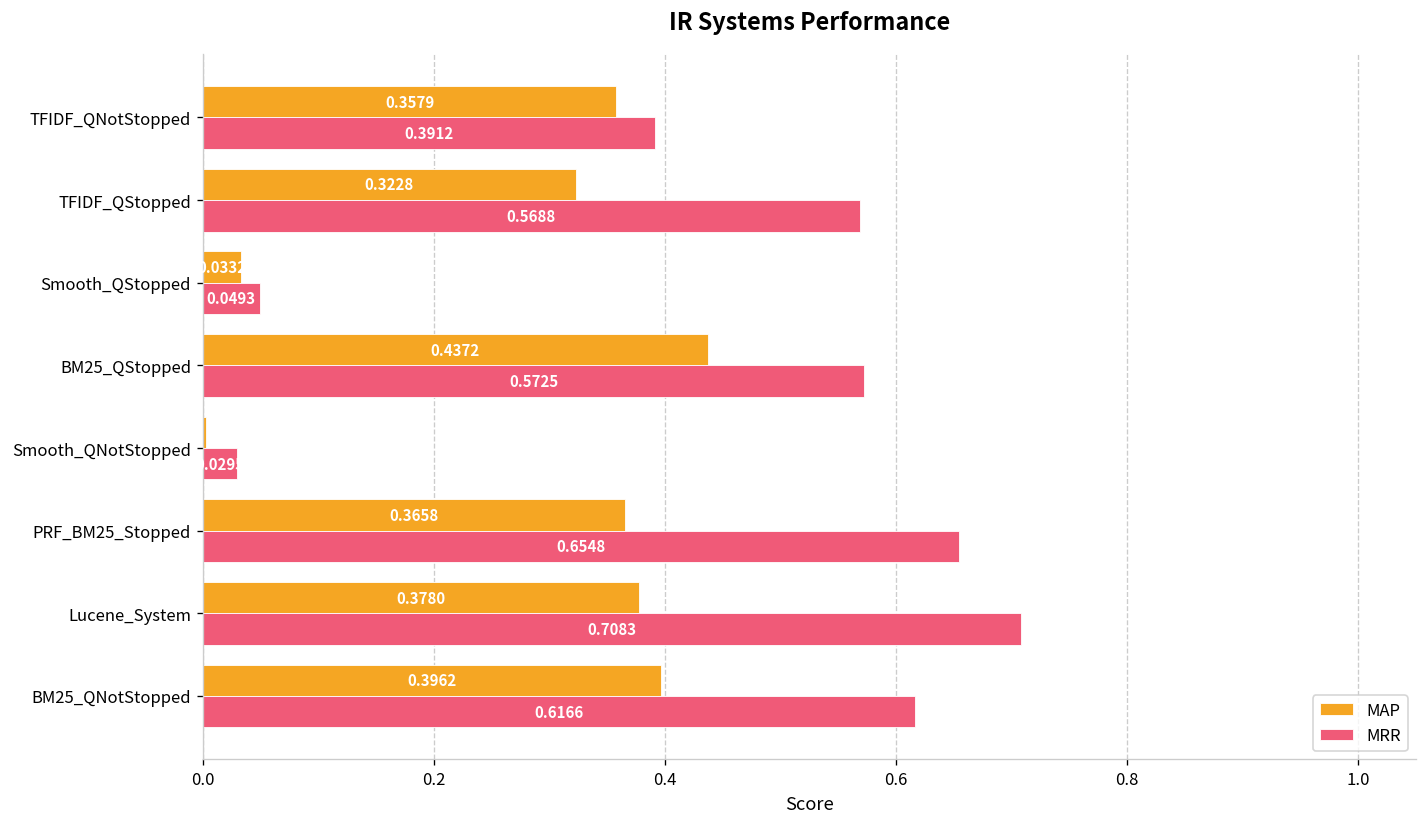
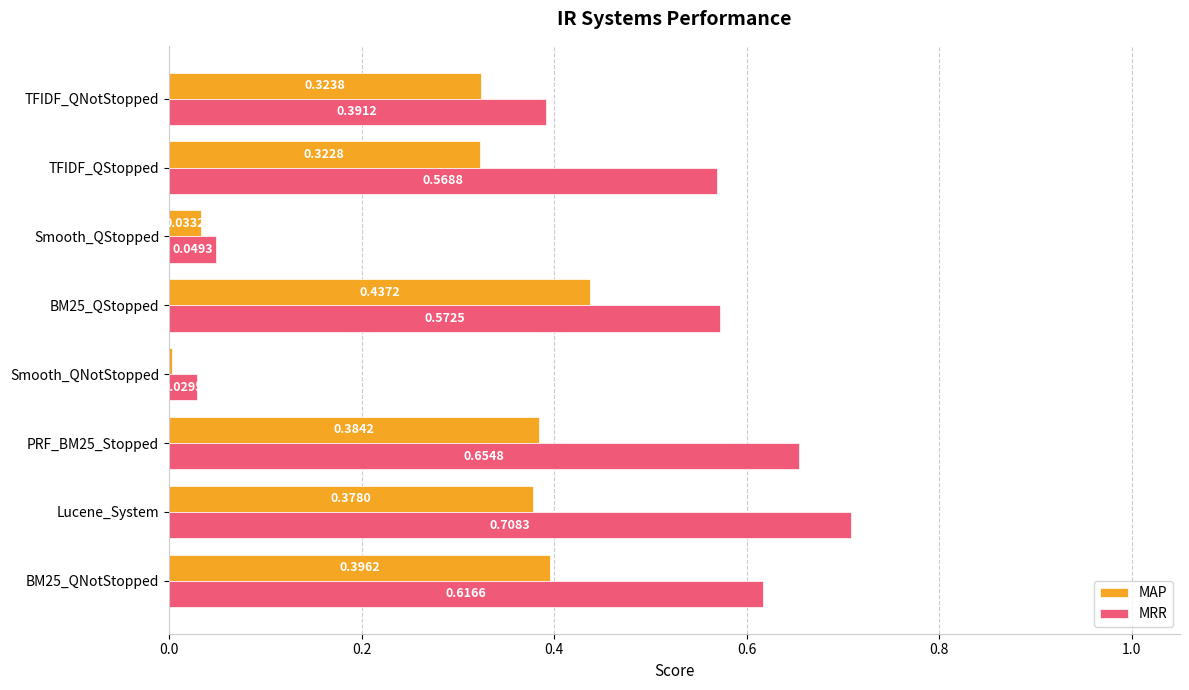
  {
    "MAP": {
-     "TFIDF_QNotStopped": 0.3579,
+     "TFIDF_QNotStopped": 0.3238,
      "TFIDF_QStopped": 0.3228,
      "Smooth_QStopped": 0.0332,
      "BM25_QStopped": 0.4372,
-     "PRF_BM25_Stopped": 0.3658,
+     "PRF_BM25_Stopped": 0.3842,
      "Lucene_System": 0.3780,
      "BM25_QNotStopped": 0.3962
    },
    "MRR": {
      "TFIDF_QNotStopped": 0.3912,
      "TFIDF_QStopped": 0.5688,
      "Smooth_QStopped": 0.0493,
      "BM25_QStopped": 0.5725,
      "Smooth_QNotStopped": 0.0295,
      "PRF_BM25_Stopped": 0.6548,
      "Lucene_System": 0.7083,
      "BM25_QNotStopped": 0.6166
    }
  }
